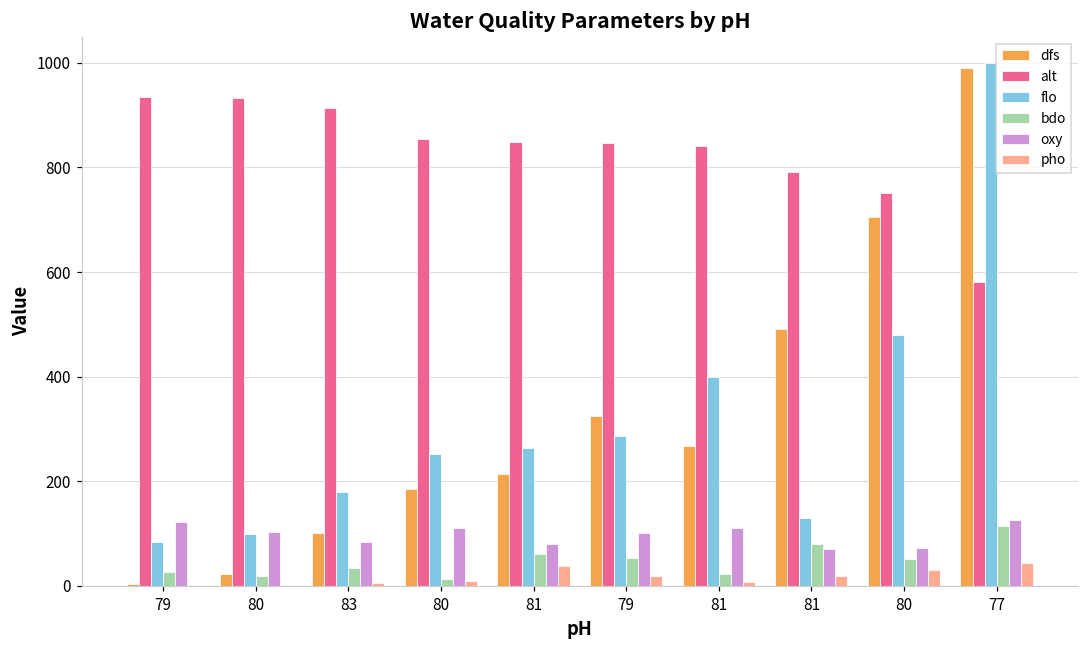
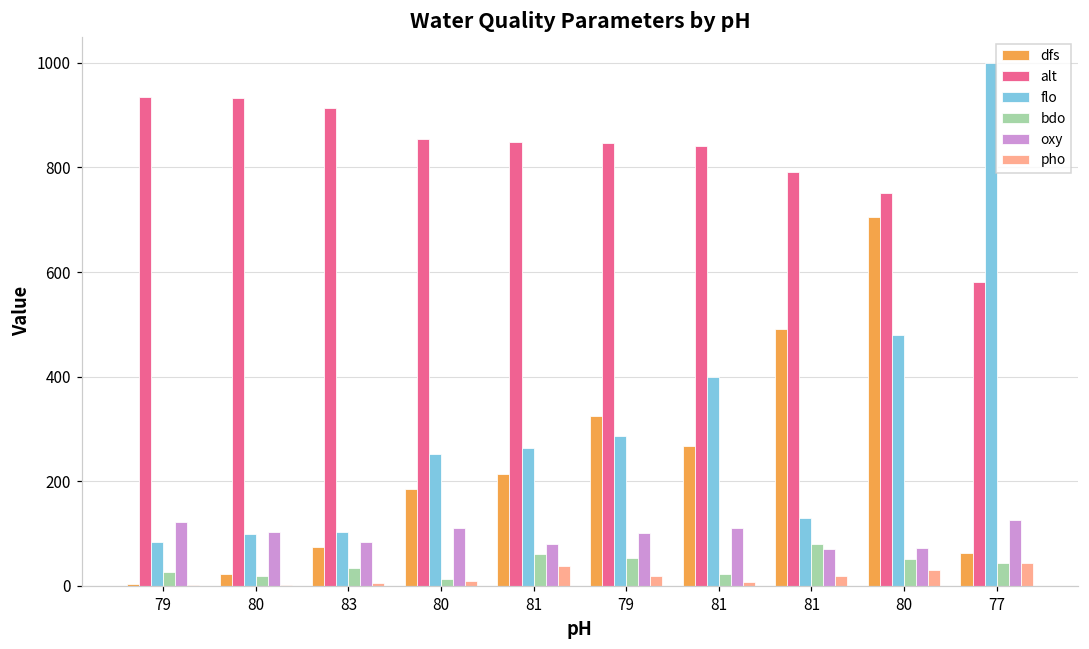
  {
    "dfs": {
-     "83": 100,
-     "77": 990
+     "83": 70,
+     "77": 60
    },
    "alt": {
      "83": 910,
      "77": 580
    },
    "flo": {
-     "83": 180,
+     "83": 100,
      "77": 1000
    },
    "bdo": {
      "83": 40,
-     "77": 120
+     "77": 40
    },
    "oxy": {
      "83": 90,
      "77": 130
    },
    "pho": {
      "77": 40
    }
  }
